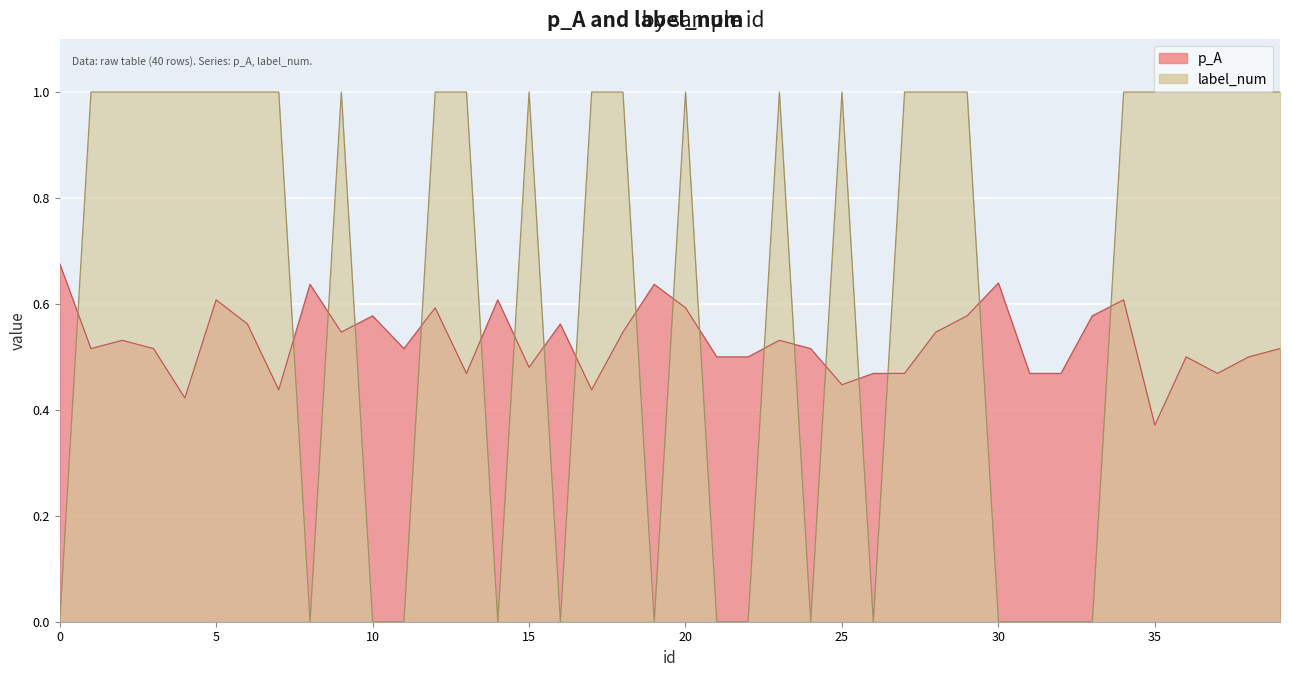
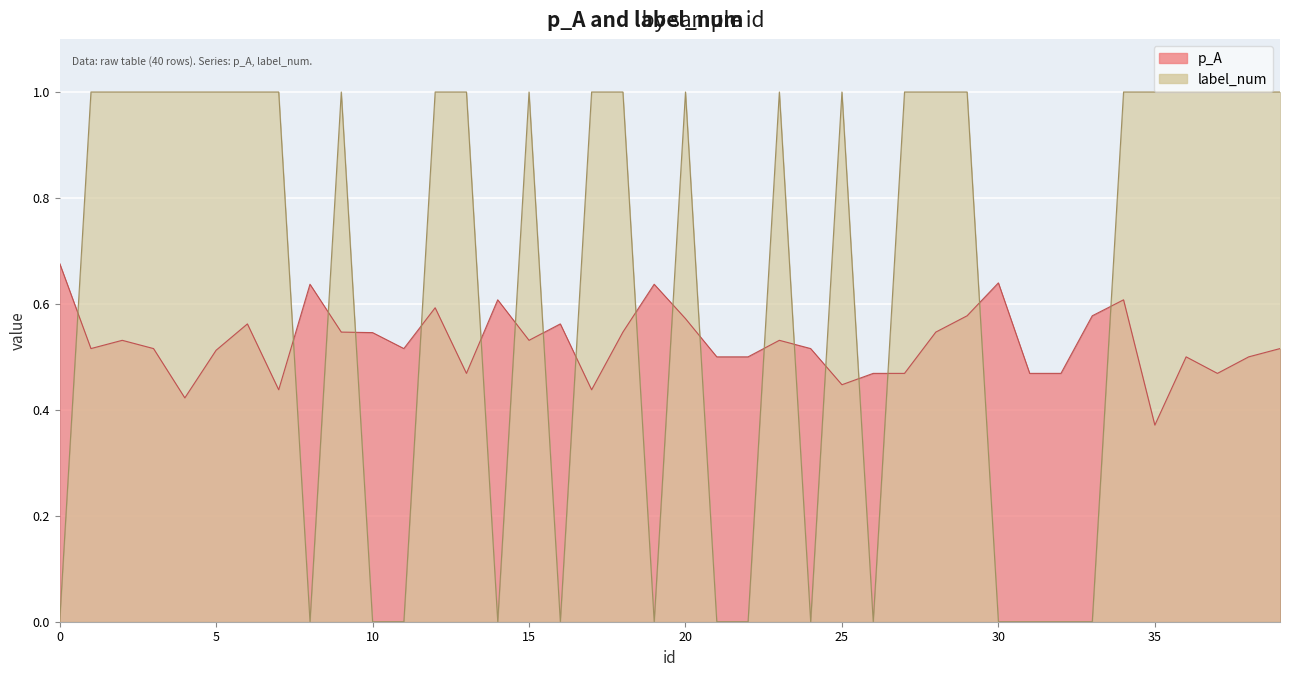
  {
    "p_A": {
      "0": 0.68,
-     "5": 0.61,
-     "10": 0.58,
-     "15": 0.48,
-     "20": 0.59,
+     "5": 0.51,
+     "10": 0.55,
+     "15": 0.53,
+     "20": 0.57,
      "25": 0.45,
      "30": 0.64,
      "35": 0.37
    },
    "label_num": {
      "0": 0.00,
      "10": 0.00,
      "15": 1.00,
      "20": 1.00,
      "25": 1.00,
      "30": 0.00
    }
  }
